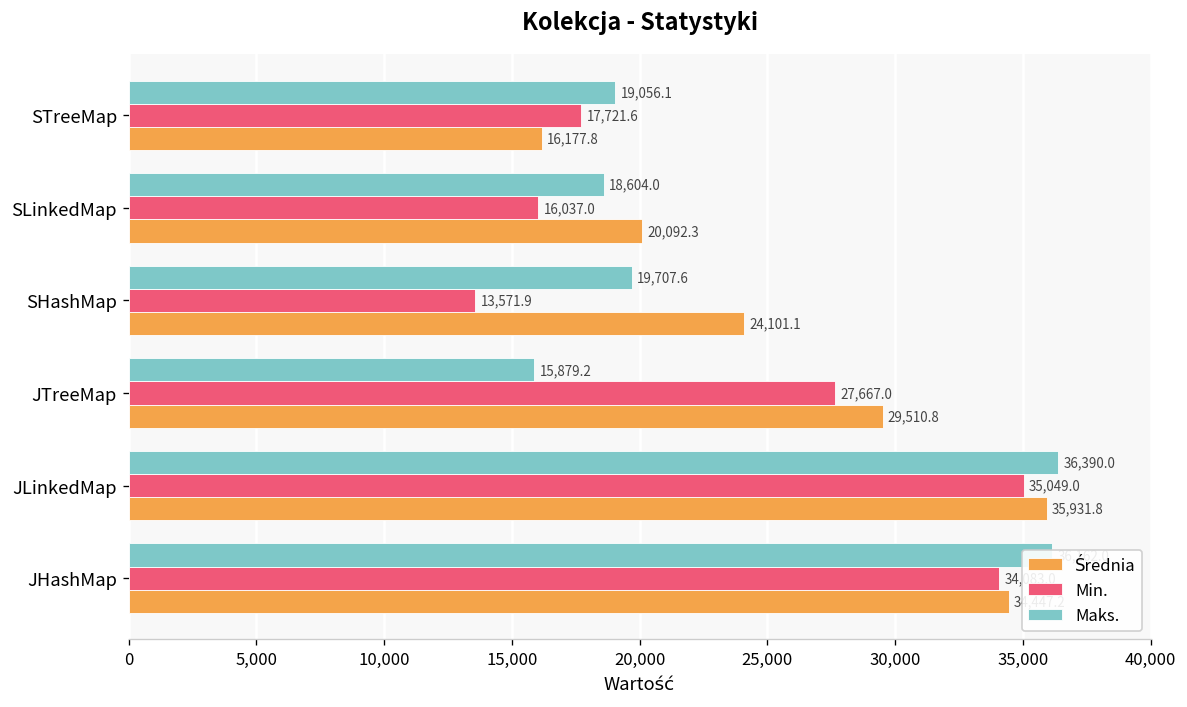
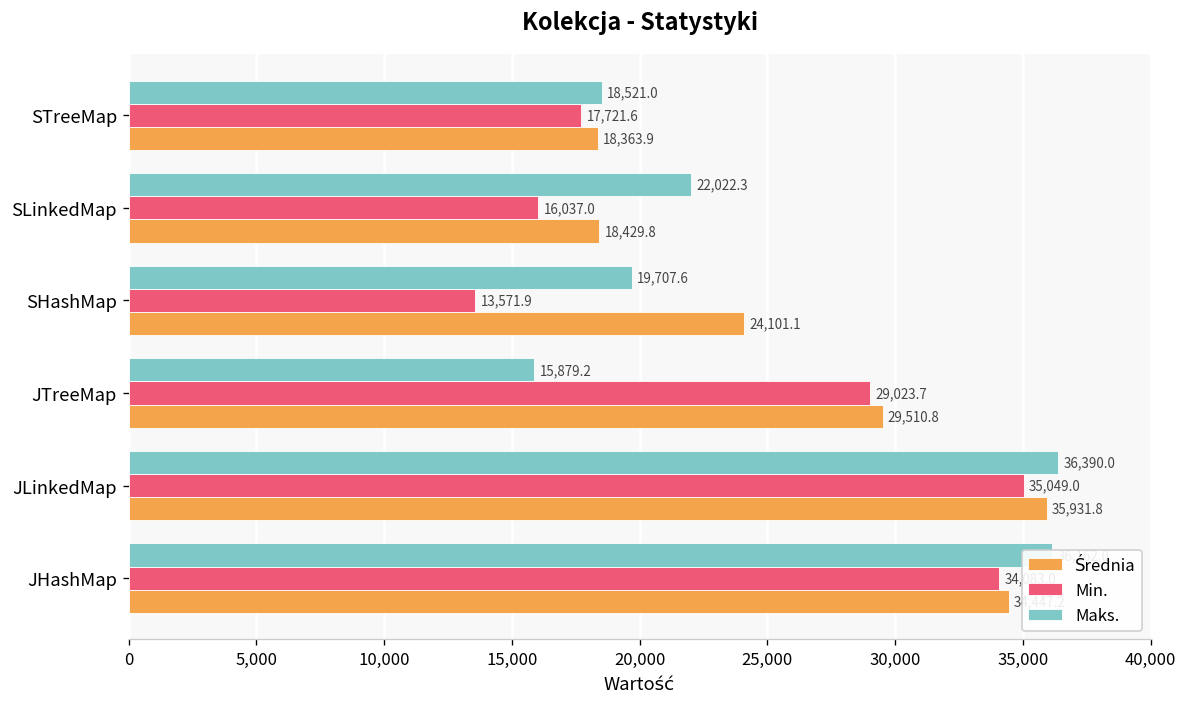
  {
    "Średnia": {
-     "STreeMap": "16,177.8",
-     "SLinkedMap": "20,092.3",
+     "STreeMap": "18,363.9",
+     "SLinkedMap": "18,429.8",
      "SHashMap": "24,101.1",
      "JTreeMap": "29,510.8",
      "JLinkedMap": "35,931.8"
    },
    "Min.": {
      "STreeMap": "17,721.6",
      "SLinkedMap": "16,037.0",
      "SHashMap": "13,571.9",
-     "JTreeMap": "27,667.0",
+     "JTreeMap": "29,023.7",
      "JLinkedMap": "35,049.0"
    },
    "Maks.": {
-     "STreeMap": "19,056.1",
-     "SLinkedMap": "18,604.0",
+     "STreeMap": "18,521.0",
+     "SLinkedMap": "22,022.3",
      "SHashMap": "19,707.6",
      "JTreeMap": "15,879.2",
      "JLinkedMap": "36,390.0"
    }
  }
